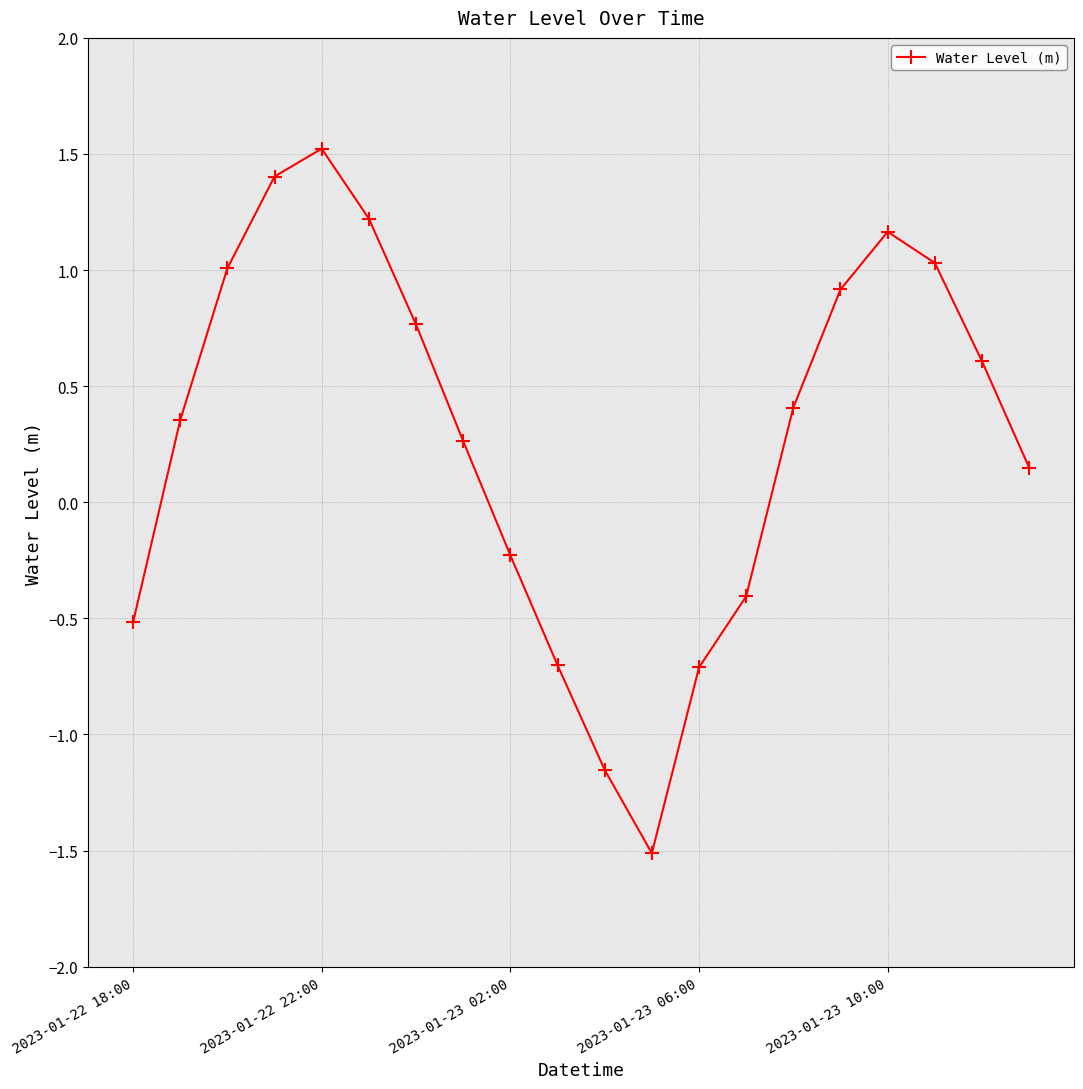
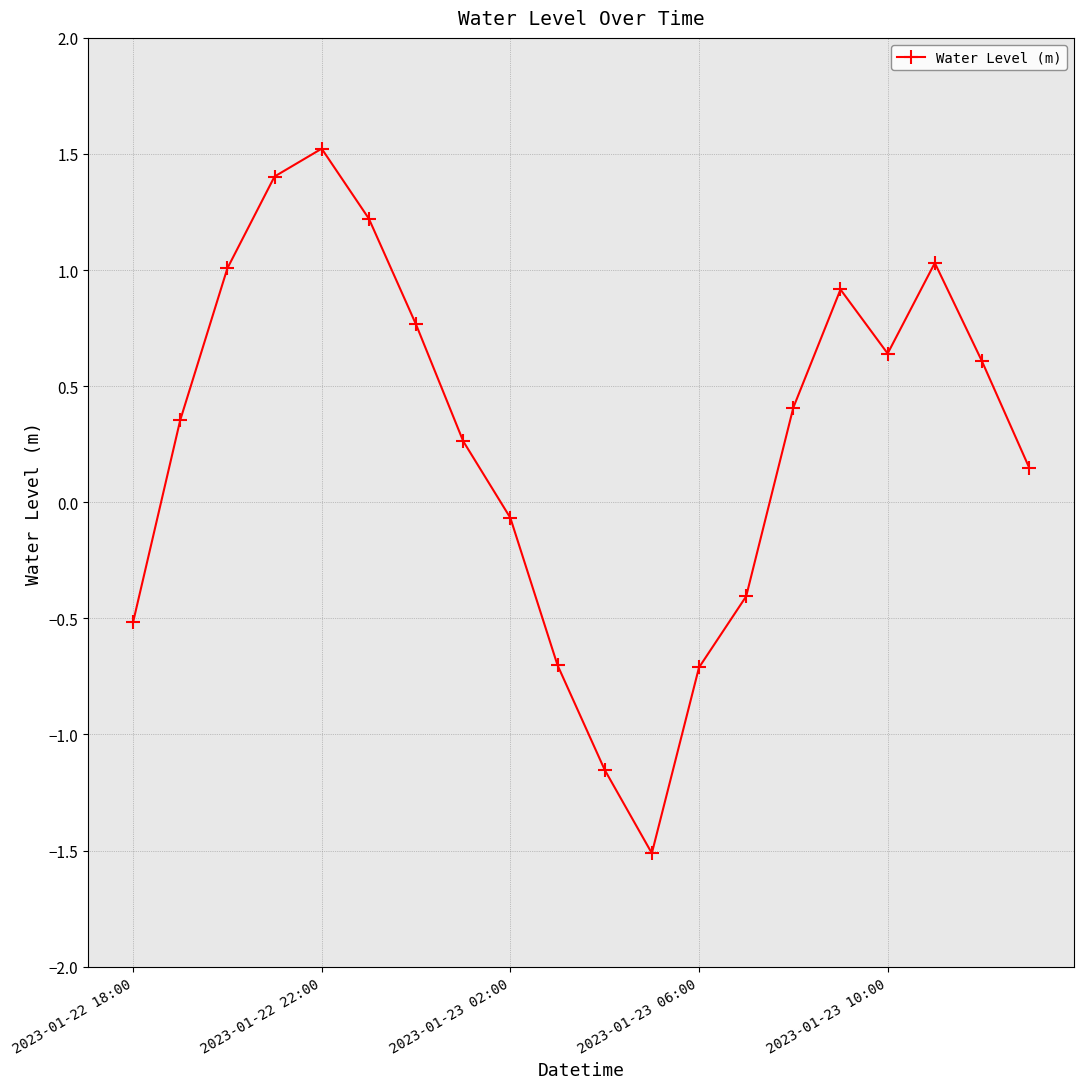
  {
    "2023-01-22 18:00": -0.52,
    "2023-01-22 22:00": 1.52,
-   "2023-01-23 02:00": -0.23,
+   "2023-01-23 02:00": -0.07,
    "2023-01-23 06:00": -0.71,
-   "2023-01-23 10:00": 1.16
+   "2023-01-23 10:00": 0.64
  }
